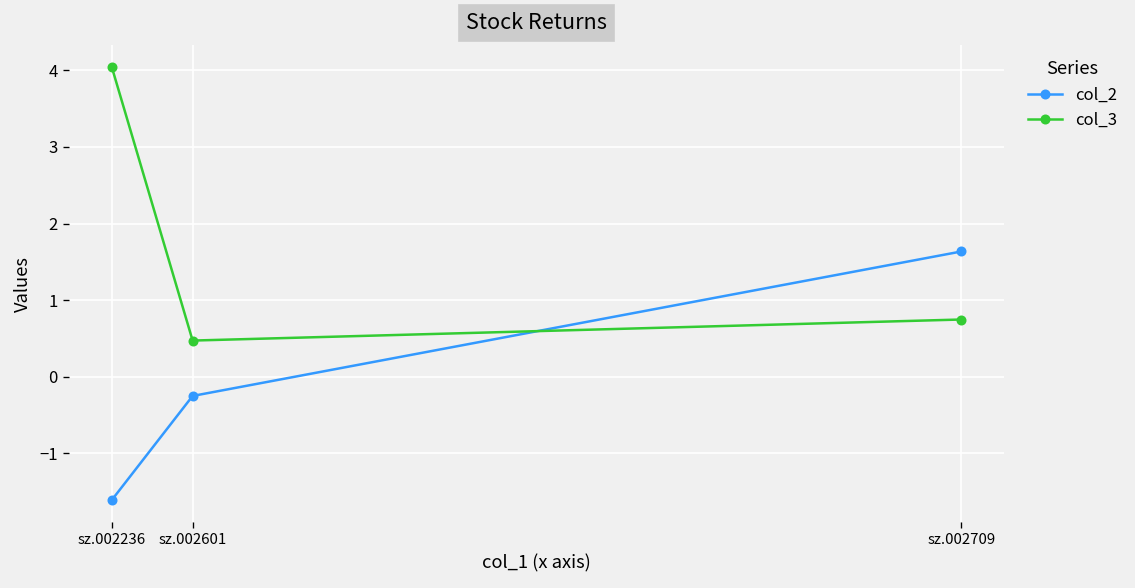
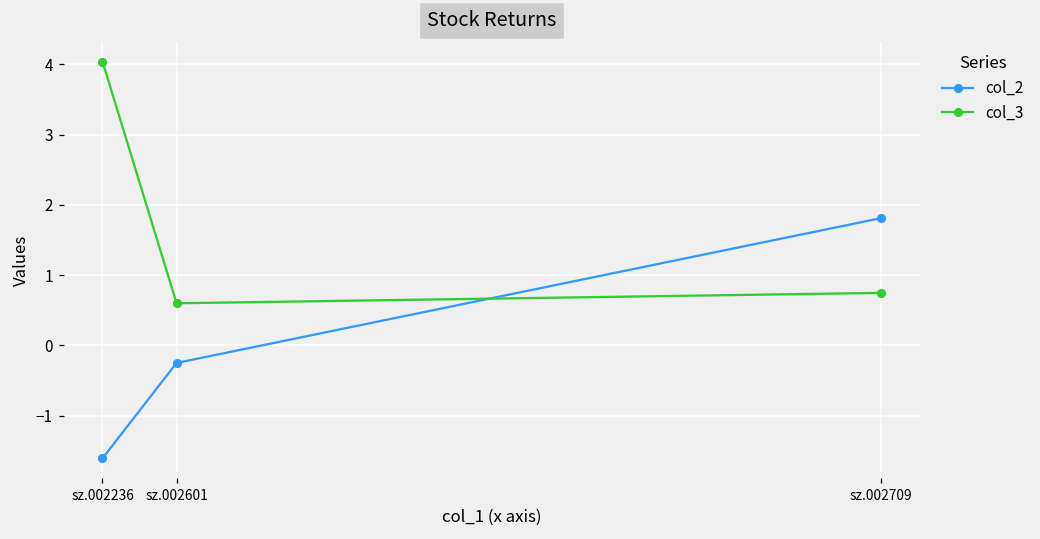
  {
    "col_2": {
      "sz.002236": -1.6,
      "sz.002601": -0.3,
-     "sz.002709": 1.6
+     "sz.002709": 1.8
    },
    "col_3": {
      "sz.002236": 4.0,
-     "sz.002601": 0.5,
+     "sz.002601": 0.6,
      "sz.002709": 0.7
    }
  }
